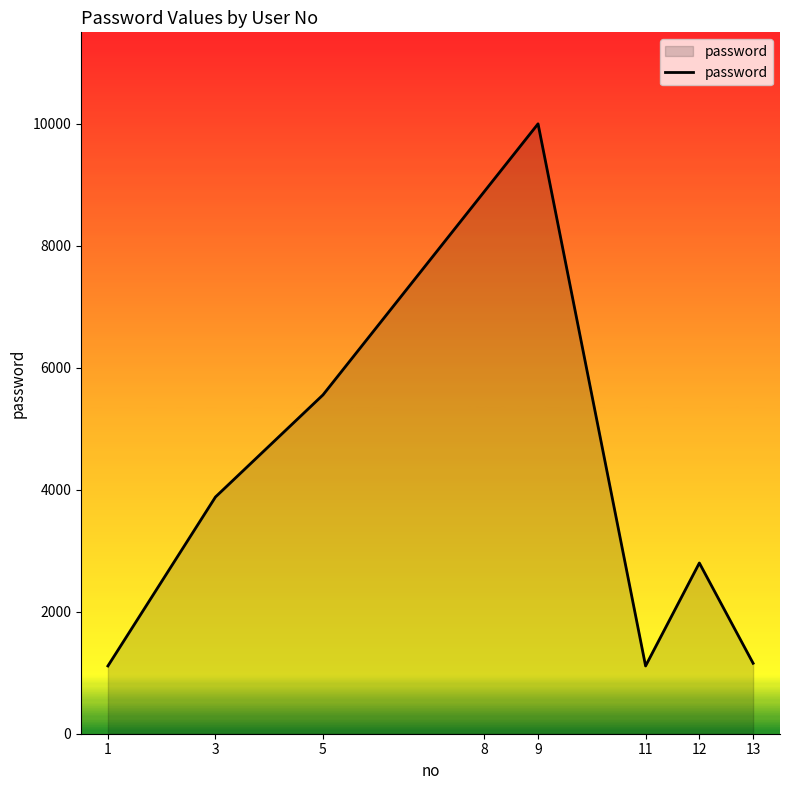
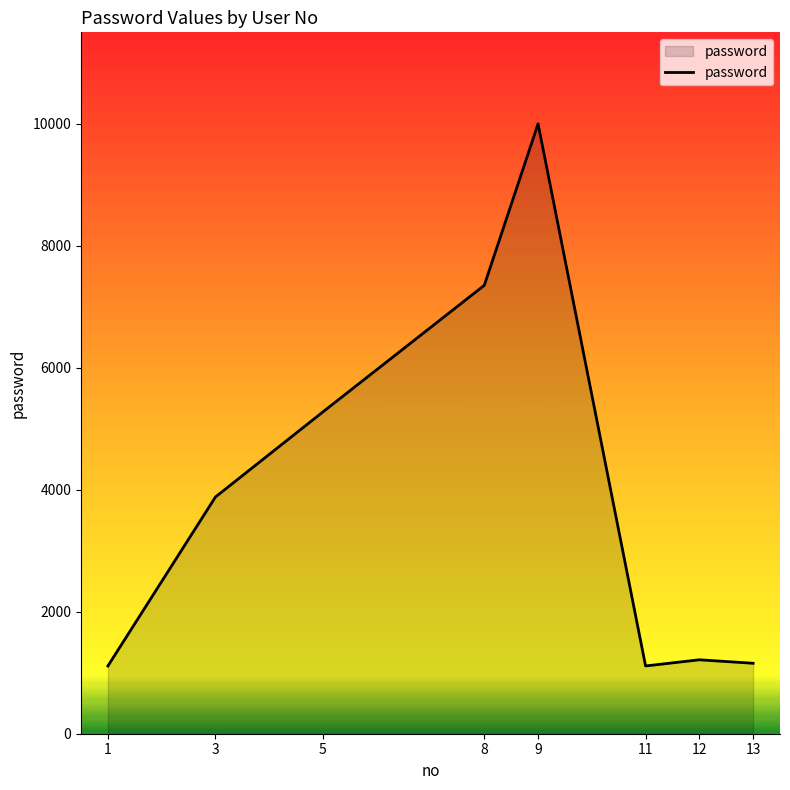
  {
    "1": 1100,
    "3": 3900,
-   "5": 5600,
-   "8": 8900,
+   "5": 5300,
+   "8": 7400,
    "9": 10000,
    "11": 1100,
-   "12": 2800,
+   "12": 1200,
    "13": 1200
  }
